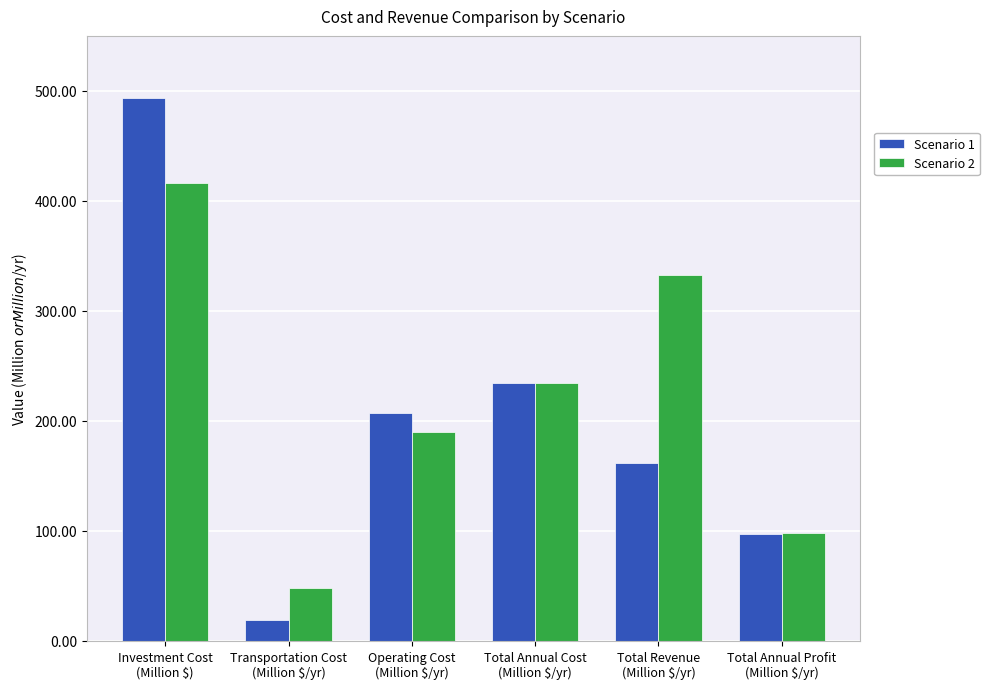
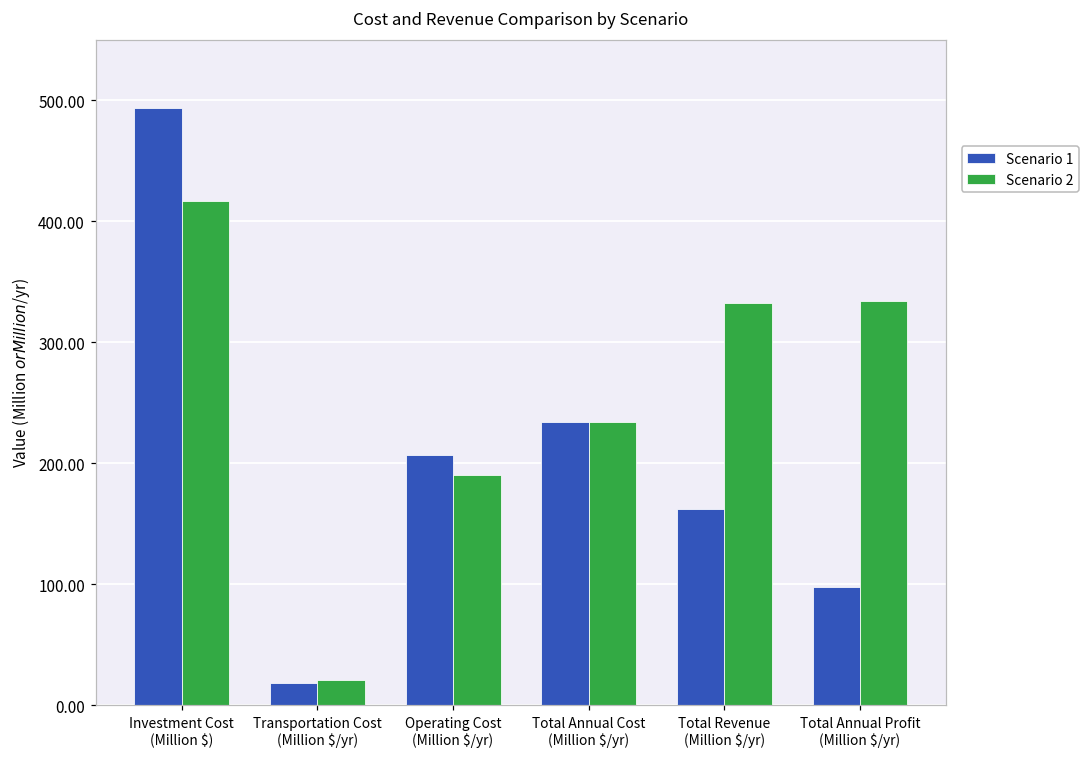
  {
    "Scenario 1": {
      "Investment Cost (Million $)": 493,
      "Transportation Cost (Million $/yr)": 19,
      "Operating Cost (Million $/yr)": 207,
      "Total Annual Cost (Million $/yr)": 234,
      "Total Revenue (Million $/yr)": 162,
      "Total Annual Profit (Million $/yr)": 97
    },
    "Scenario 2": {
      "Investment Cost (Million $)": 417,
-     "Transportation Cost (Million $/yr)": 48,
+     "Transportation Cost (Million $/yr)": 20,
      "Operating Cost (Million $/yr)": 190,
      "Total Annual Cost (Million $/yr)": 234,
      "Total Revenue (Million $/yr)": 333,
-     "Total Annual Profit (Million $/yr)": 98
+     "Total Annual Profit (Million $/yr)": 334
    }
  }
